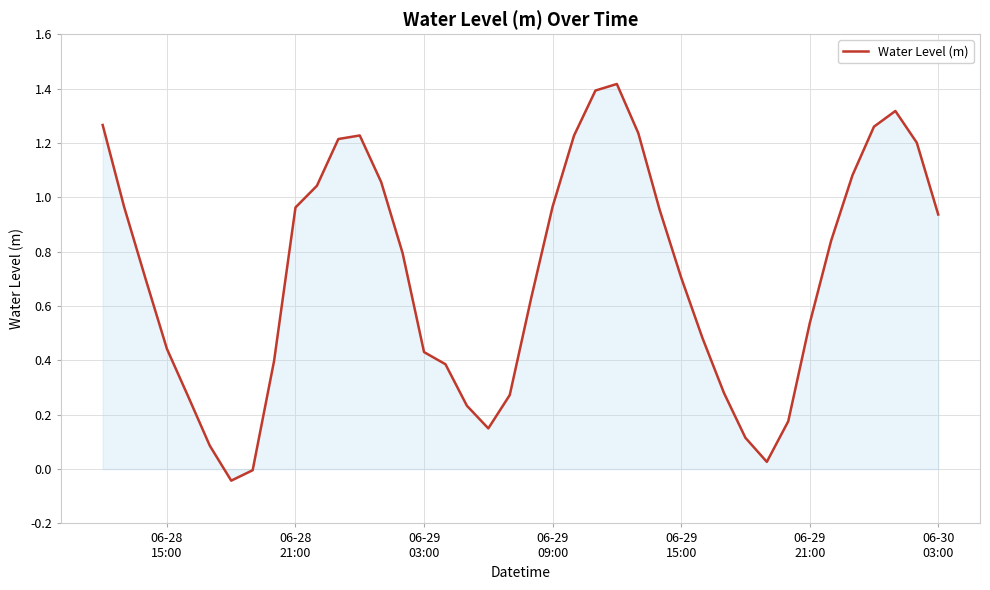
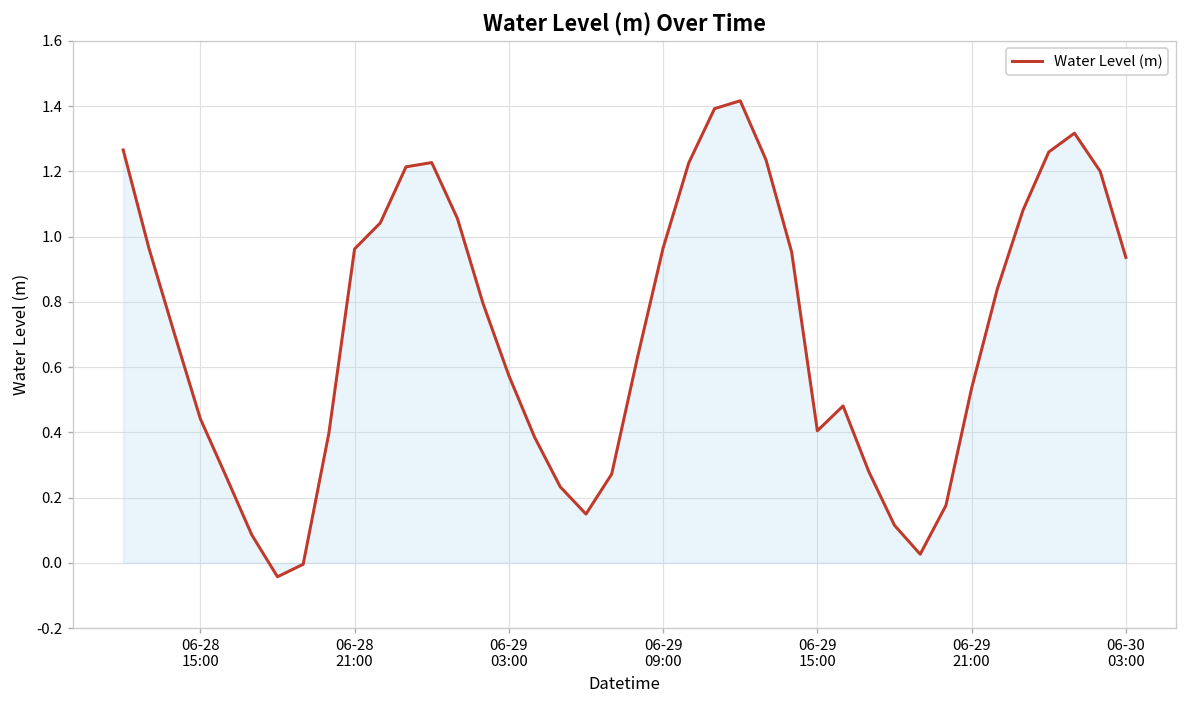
  {
    "Water Level (m)": {
-     "06-29 03:00": 0.43,
-     "06-29 15:00": 0.70
+     "06-29 03:00": 0.57,
+     "06-29 15:00": 0.40
    }
  }
